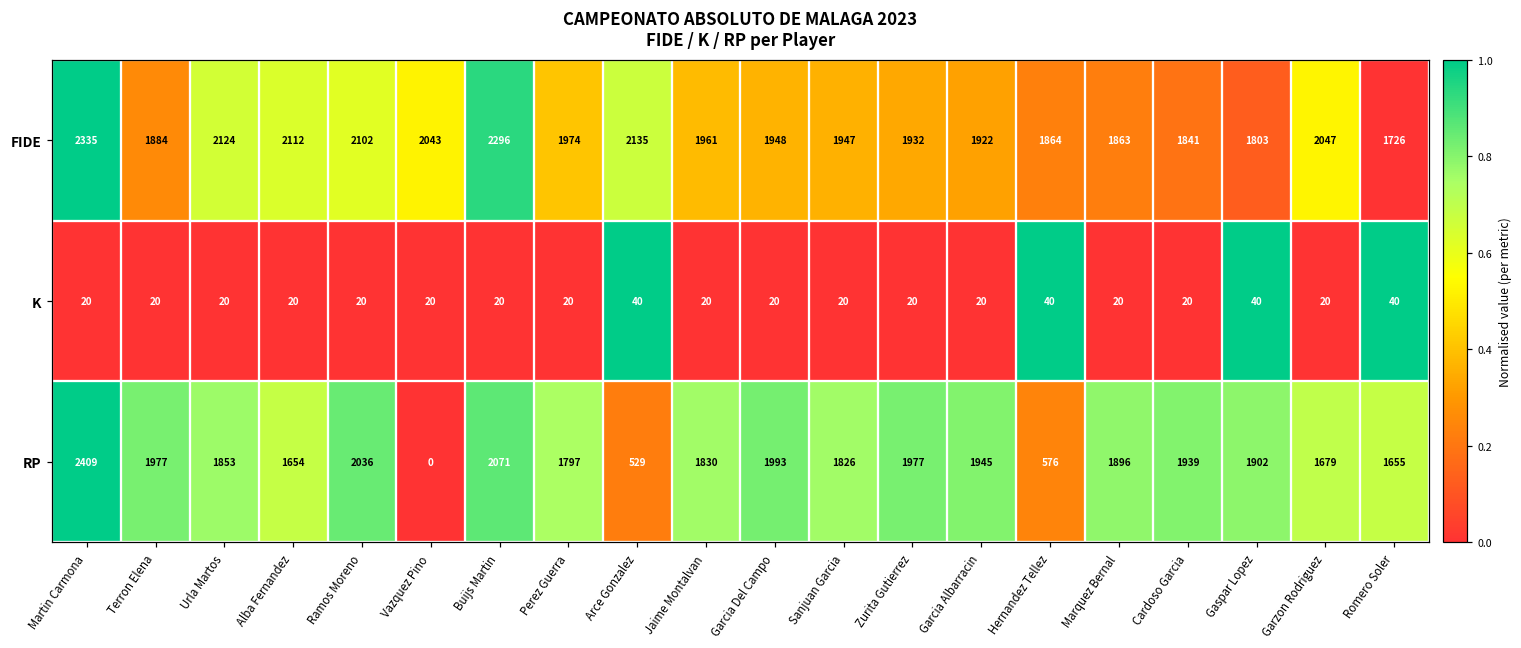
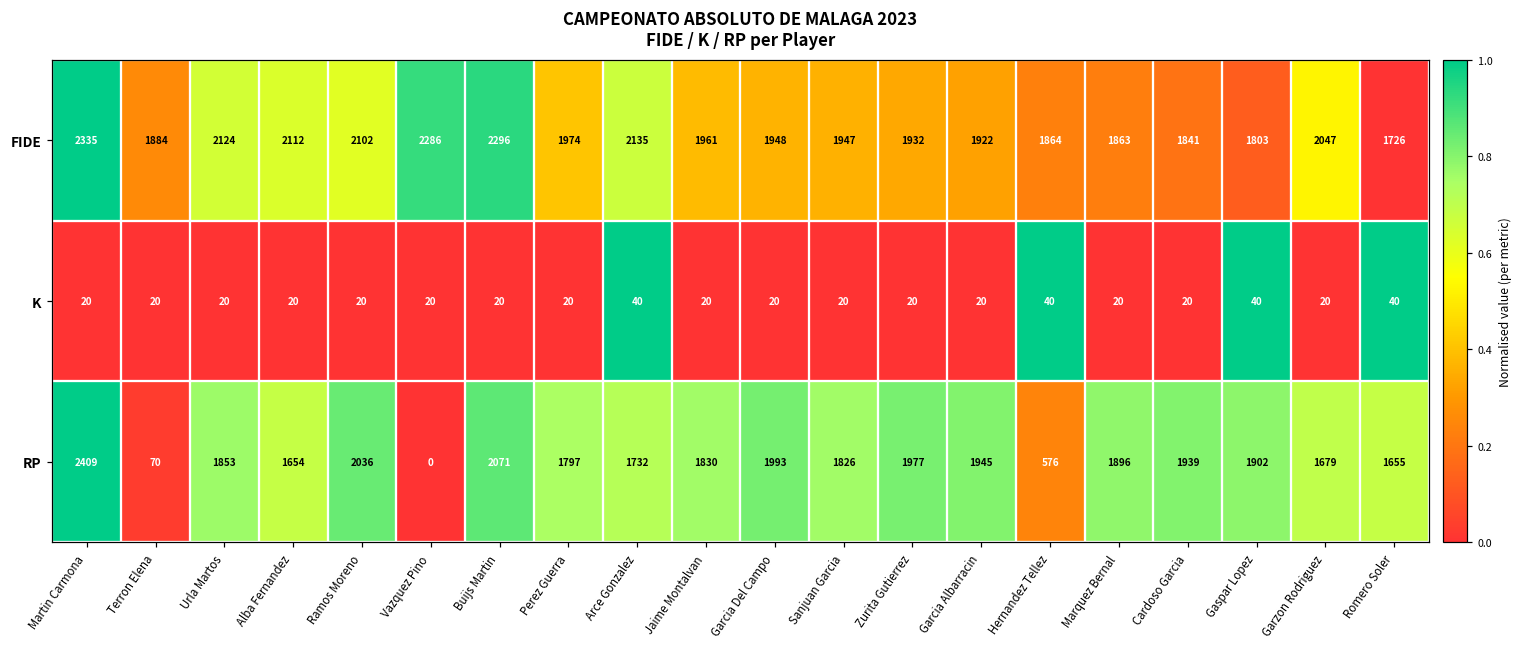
  {
    "FIDE": {
      "Martin Carmona": 2335,
      "Terron Elena": 1884,
      "Urla Martos": 2124,
      "Alba Fernandez": 2112,
      "Ramos Moreno": 2102,
-     "Vazquez Pino": 2043,
+     "Vazquez Pino": 2286,
      "Buijs Martin": 2296,
      "Perez Guerra": 1974,
      "Arce Gonzalez": 2135,
      "Jaime Montalvan": 1961,
      "Garcia Del Campo": 1948,
      "Sanjuan Garcia": 1947,
      "Zurita Gutierrez": 1932,
      "Garcia Albarracin": 1922,
      "Hernandez Tellez": 1864,
      "Marquez Bernal": 1863,
      "Cardoso Garcia": 1841,
      "Gaspar Lopez": 1803,
      "Garzon Rodriguez": 2047,
      "Romero Soler": 1726
    },
    "K": {
      "Martin Carmona": 20,
      "Terron Elena": 20,
      "Urla Martos": 20,
      "Alba Fernandez": 20,
      "Ramos Moreno": 20,
      "Vazquez Pino": 20,
      "Buijs Martin": 20,
      "Perez Guerra": 20,
      "Arce Gonzalez": 40,
      "Jaime Montalvan": 20,
      "Garcia Del Campo": 20,
      "Sanjuan Garcia": 20,
      "Zurita Gutierrez": 20,
      "Garcia Albarracin": 20,
      "Hernandez Tellez": 40,
      "Marquez Bernal": 20,
      "Cardoso Garcia": 20,
      "Gaspar Lopez": 40,
      "Garzon Rodriguez": 20,
      "Romero Soler": 40
    },
    "RP": {
      "Martin Carmona": 2409,
-     "Terron Elena": 1977,
+     "Terron Elena": 70,
      "Urla Martos": 1853,
      "Alba Fernandez": 1654,
      "Ramos Moreno": 2036,
      "Vazquez Pino": 0,
      "Buijs Martin": 2071,
      "Perez Guerra": 1797,
-     "Arce Gonzalez": 529,
+     "Arce Gonzalez": 1732,
      "Jaime Montalvan": 1830,
      "Garcia Del Campo": 1993,
      "Sanjuan Garcia": 1826,
      "Zurita Gutierrez": 1977,
      "Garcia Albarracin": 1945,
      "Hernandez Tellez": 576,
      "Marquez Bernal": 1896,
      "Cardoso Garcia": 1939,
      "Gaspar Lopez": 1902,
      "Garzon Rodriguez": 1679,
      "Romero Soler": 1655
    }
  }
